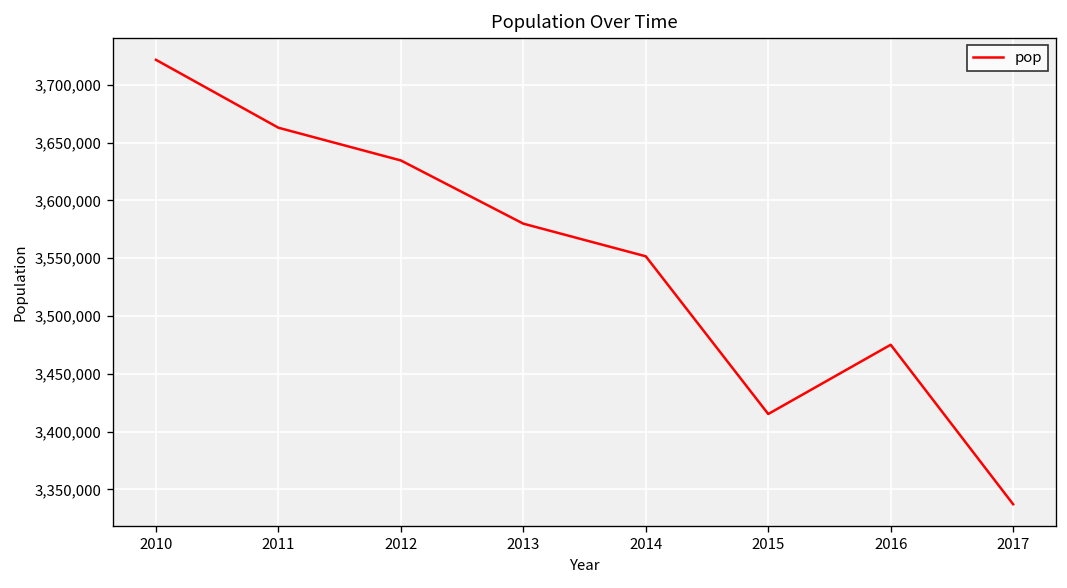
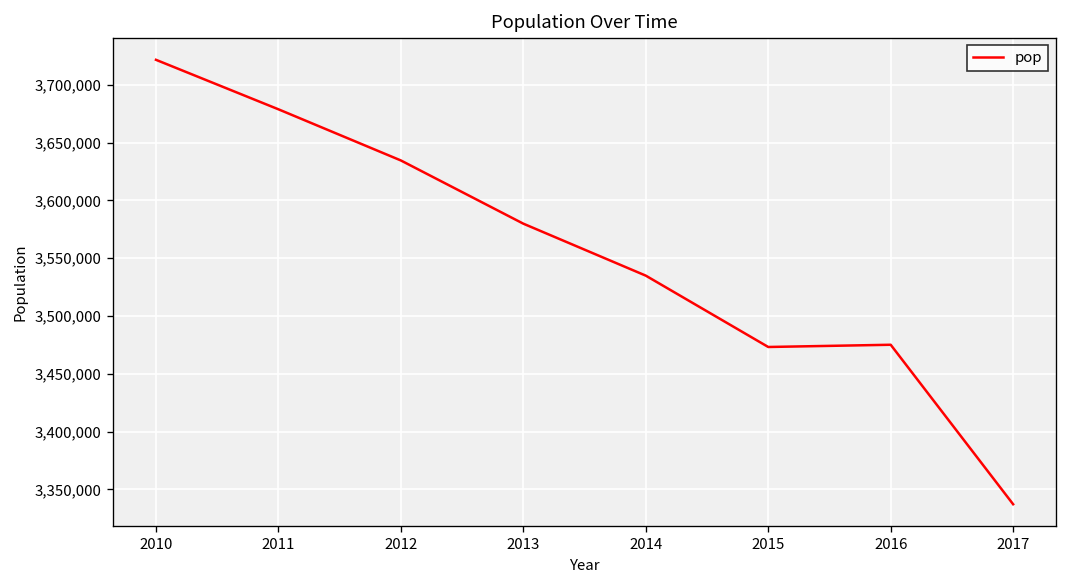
  {
    "2010": "3,720,000",
-   "2011": "3,660,000",
+   "2011": "3,680,000",
    "2012": "3,630,000",
    "2013": "3,580,000",
-   "2014": "3,550,000",
-   "2015": "3,420,000",
+   "2014": "3,530,000",
+   "2015": "3,470,000",
    "2016": "3,480,000",
    "2017": "3,340,000"
  }
